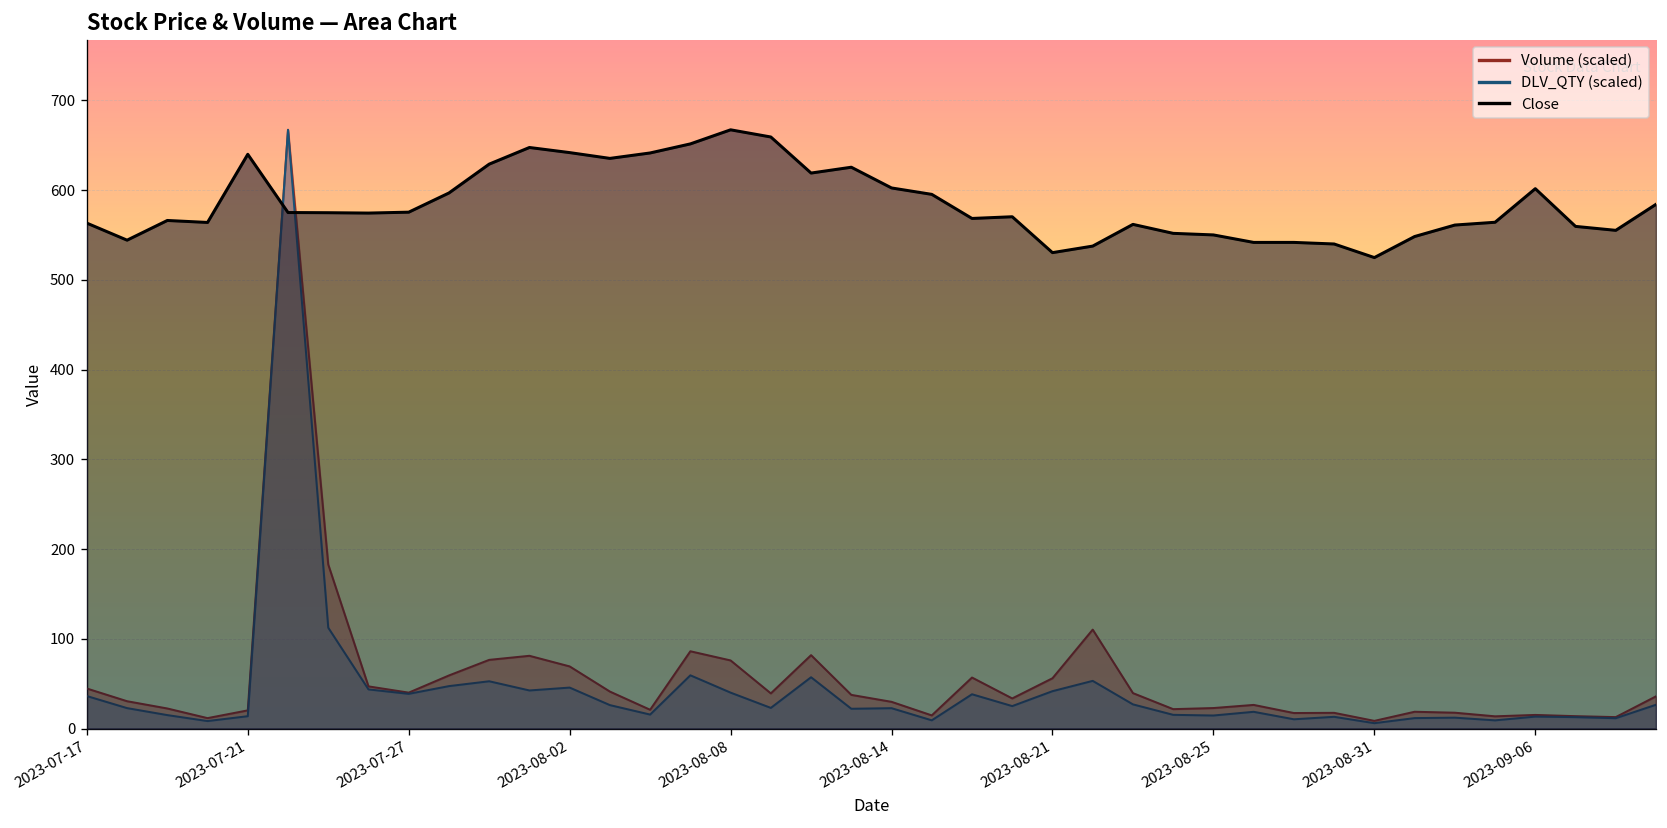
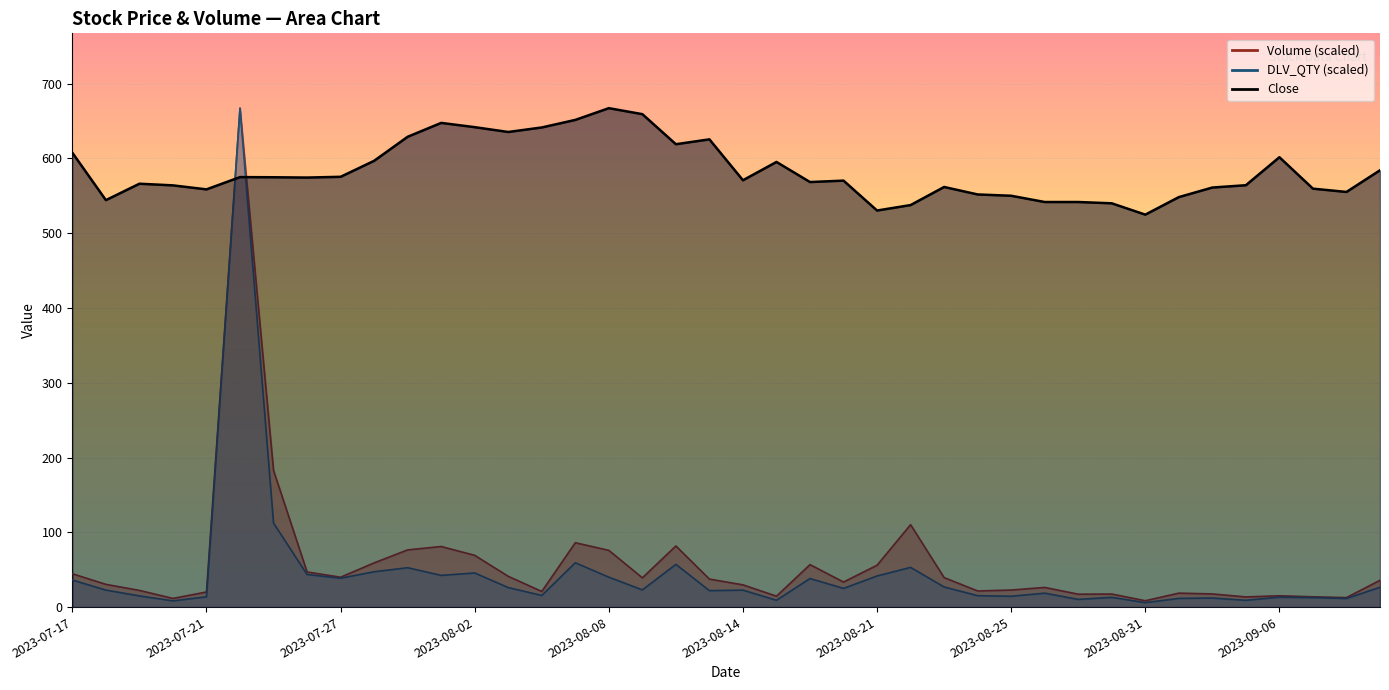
  {
    "Close": {
-     "2023-07-17": 560,
-     "2023-07-21": 640,
+     "2023-07-17": 610,
+     "2023-07-21": 560,
      "2023-07-27": 580,
      "2023-08-02": 640,
      "2023-08-08": 670,
-     "2023-08-14": 600,
+     "2023-08-14": 570,
      "2023-08-21": 530,
      "2023-08-25": 550,
      "2023-08-31": 520,
      "2023-09-06": 600
    }
  }
